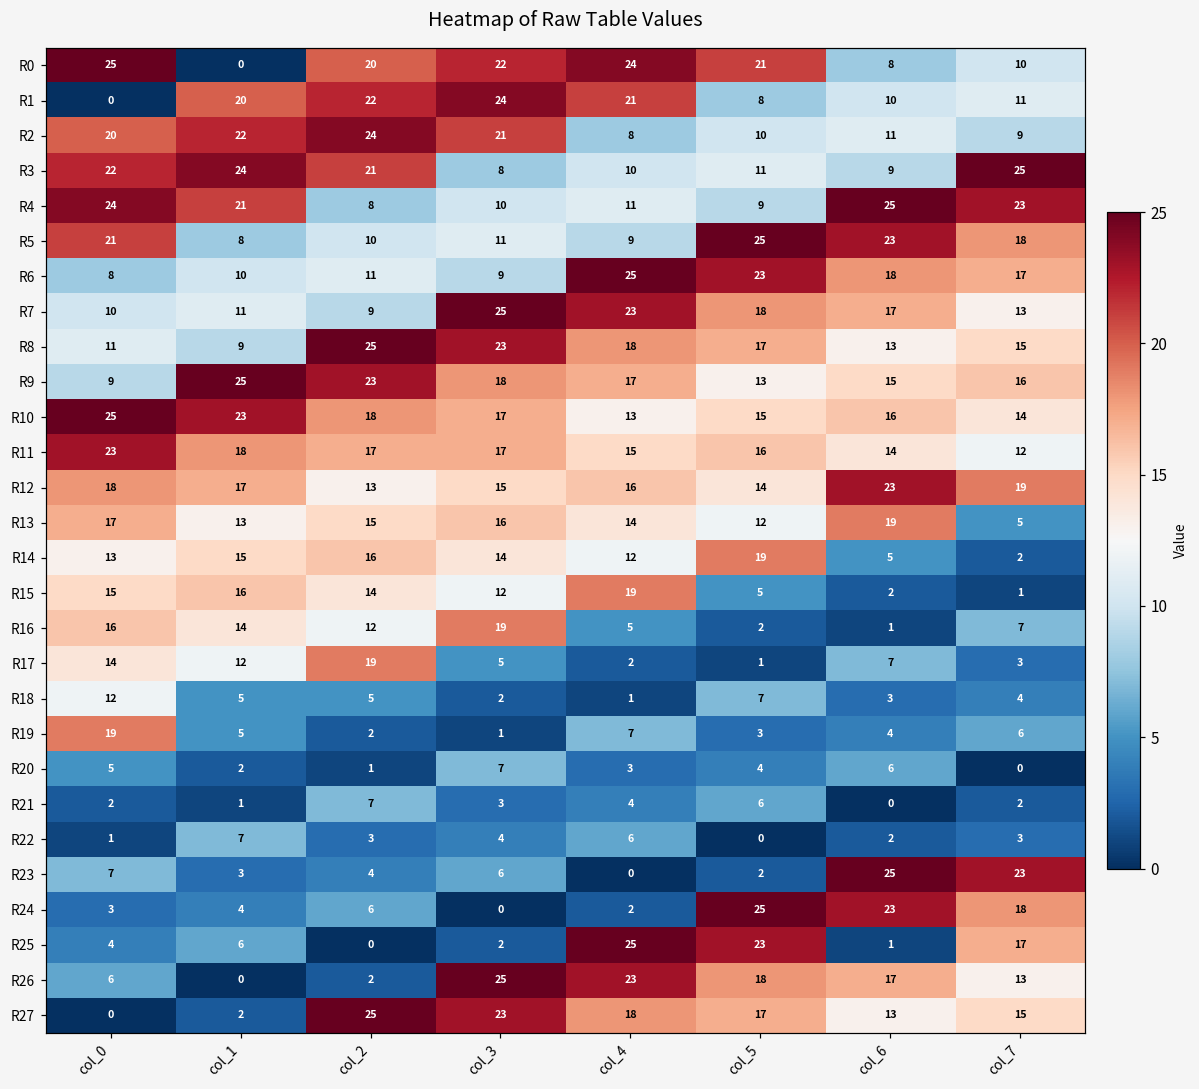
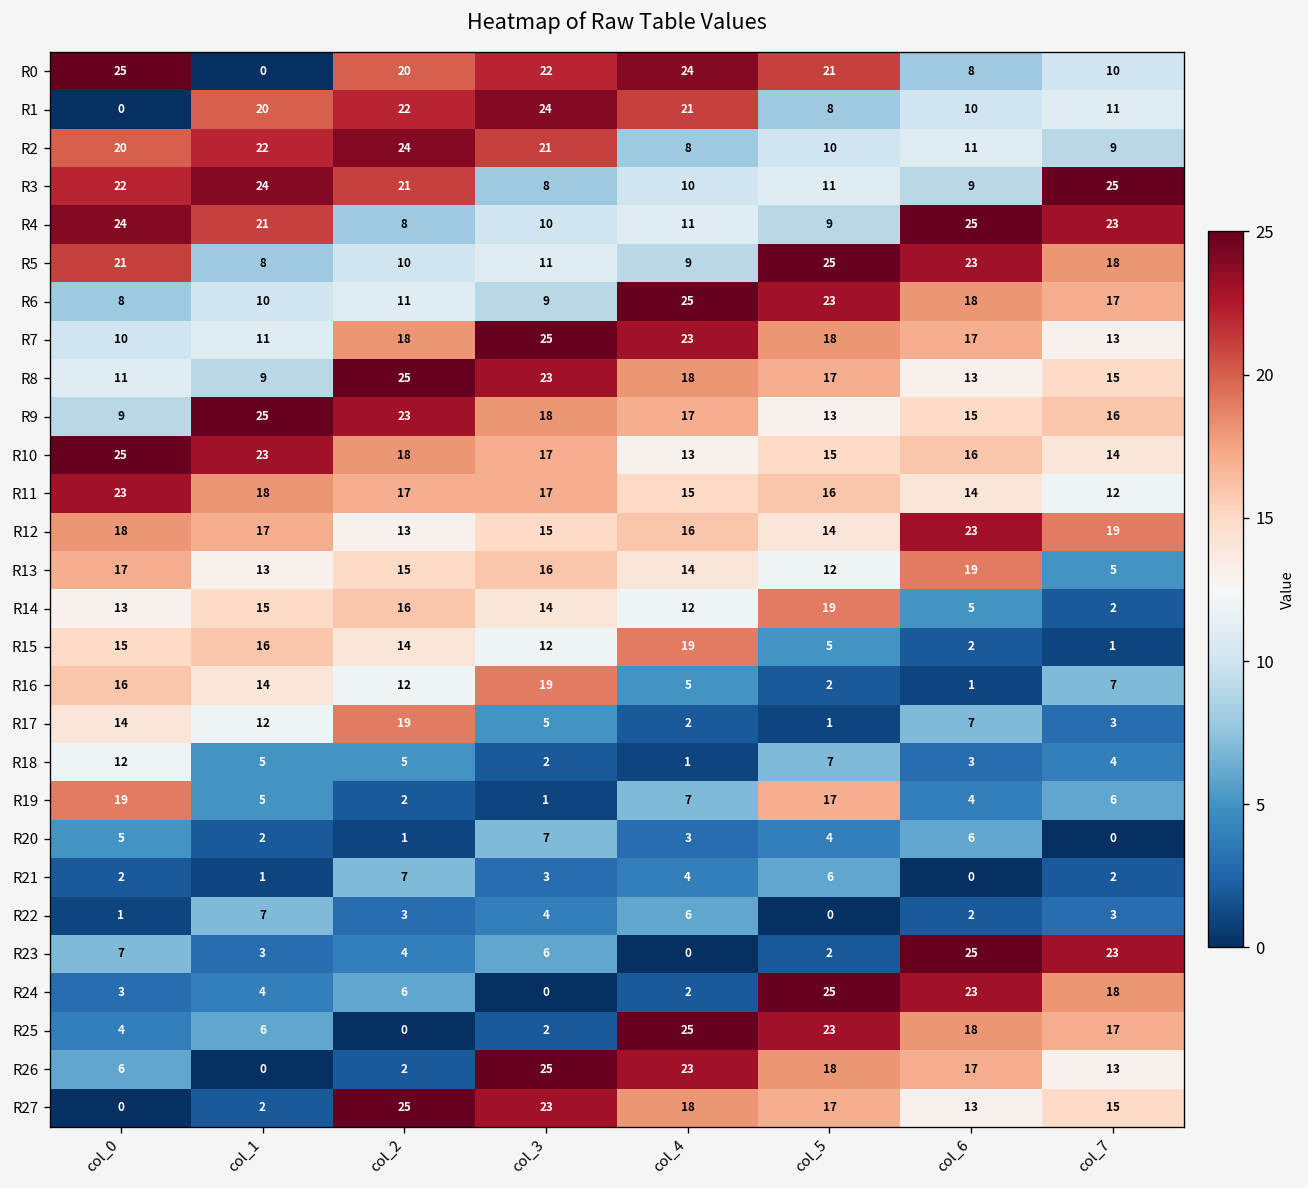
  {
    "R7": {
      "col_0": 10,
      "col_1": 11,
-     "col_2": 9,
+     "col_2": 18,
      "col_3": 25,
      "col_4": 23,
      "col_5": 18,
      "col_6": 17,
      "col_7": 13
    },
    "R19": {
      "col_0": 19,
      "col_1": 5,
      "col_2": 2,
      "col_3": 1,
      "col_4": 7,
-     "col_5": 3,
+     "col_5": 17,
      "col_6": 4,
      "col_7": 6
    },
    "R25": {
      "col_0": 4,
      "col_1": 6,
      "col_2": 0,
      "col_3": 2,
      "col_4": 25,
      "col_5": 23,
-     "col_6": 1,
+     "col_6": 18,
      "col_7": 17
    }
  }
